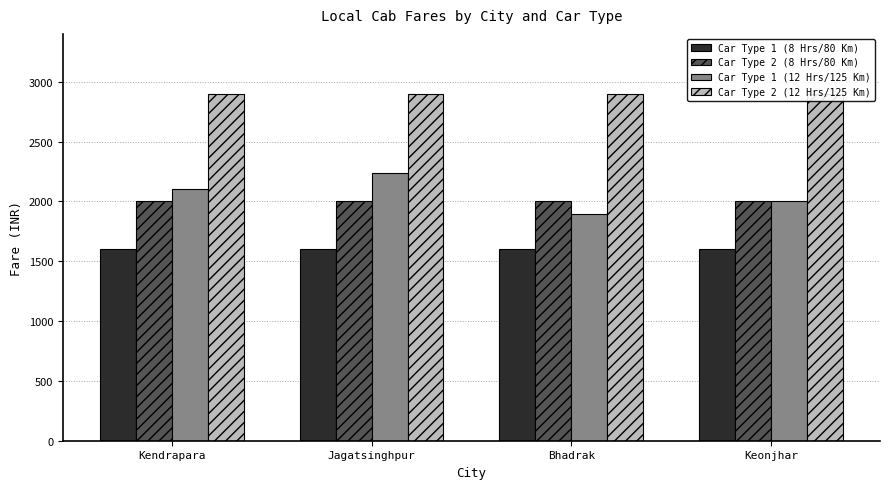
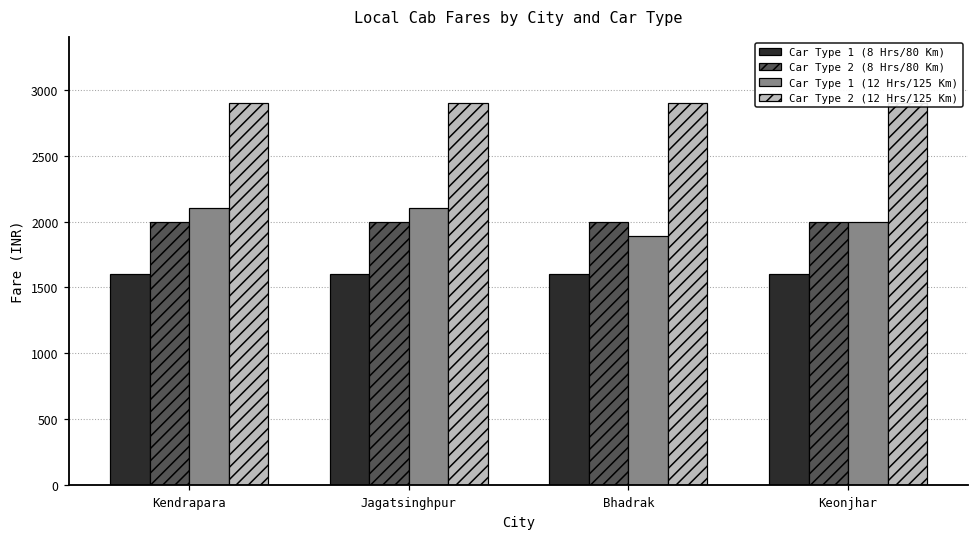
  {
    "Car Type 1 (8 Hrs/80 Km)": {
      "Kendrapara": 1600,
      "Jagatsinghpur": 1600,
      "Bhadrak": 1600,
      "Keonjhar": 1600
    },
    "Car Type 2 (8 Hrs/80 Km)": {
      "Kendrapara": 2000,
      "Jagatsinghpur": 2000,
      "Bhadrak": 2000,
      "Keonjhar": 2000
    },
    "Car Type 1 (12 Hrs/125 Km)": {
      "Kendrapara": 2100,
-     "Jagatsinghpur": 2240,
+     "Jagatsinghpur": 2100,
      "Bhadrak": 1890,
      "Keonjhar": 2000
    },
    "Car Type 2 (12 Hrs/125 Km)": {
      "Kendrapara": 2900,
      "Jagatsinghpur": 2900,
      "Bhadrak": 2900
    }
  }
